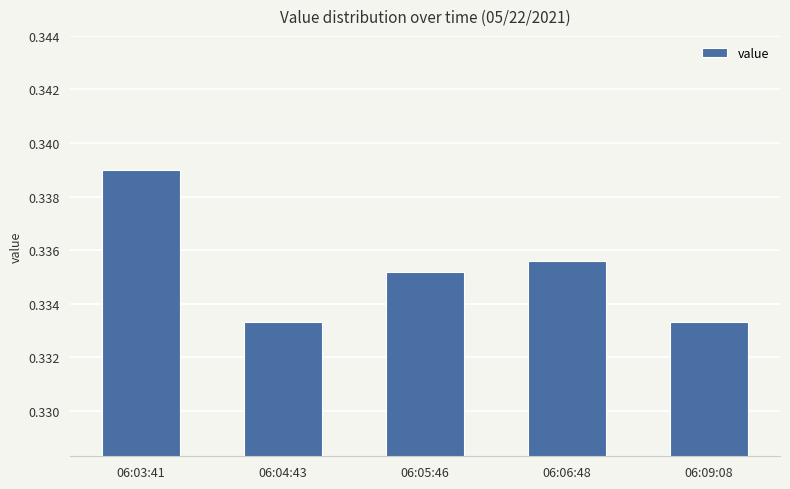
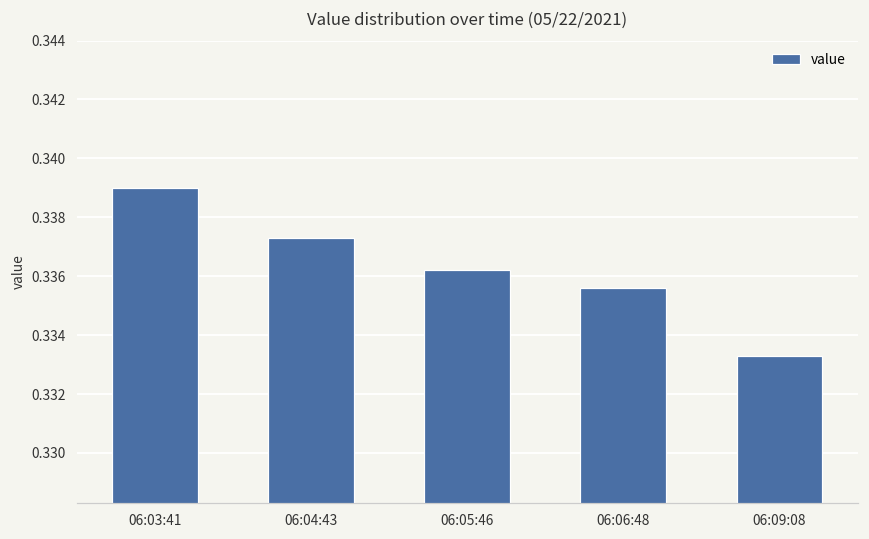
  {
    "06:03:41": 0.3390,
-   "06:04:43": 0.3333,
-   "06:05:46": 0.3352,
+   "06:04:43": 0.3373,
+   "06:05:46": 0.3362,
    "06:06:48": 0.3356,
    "06:09:08": 0.3333
  }
